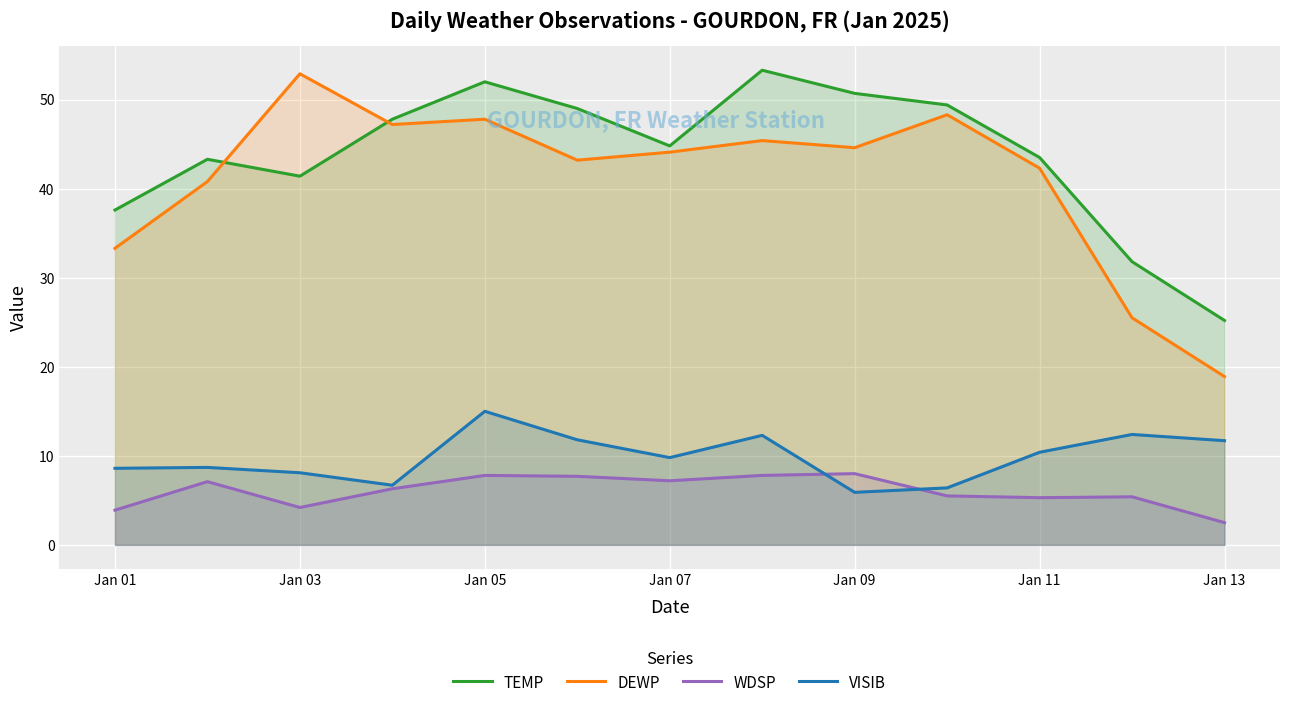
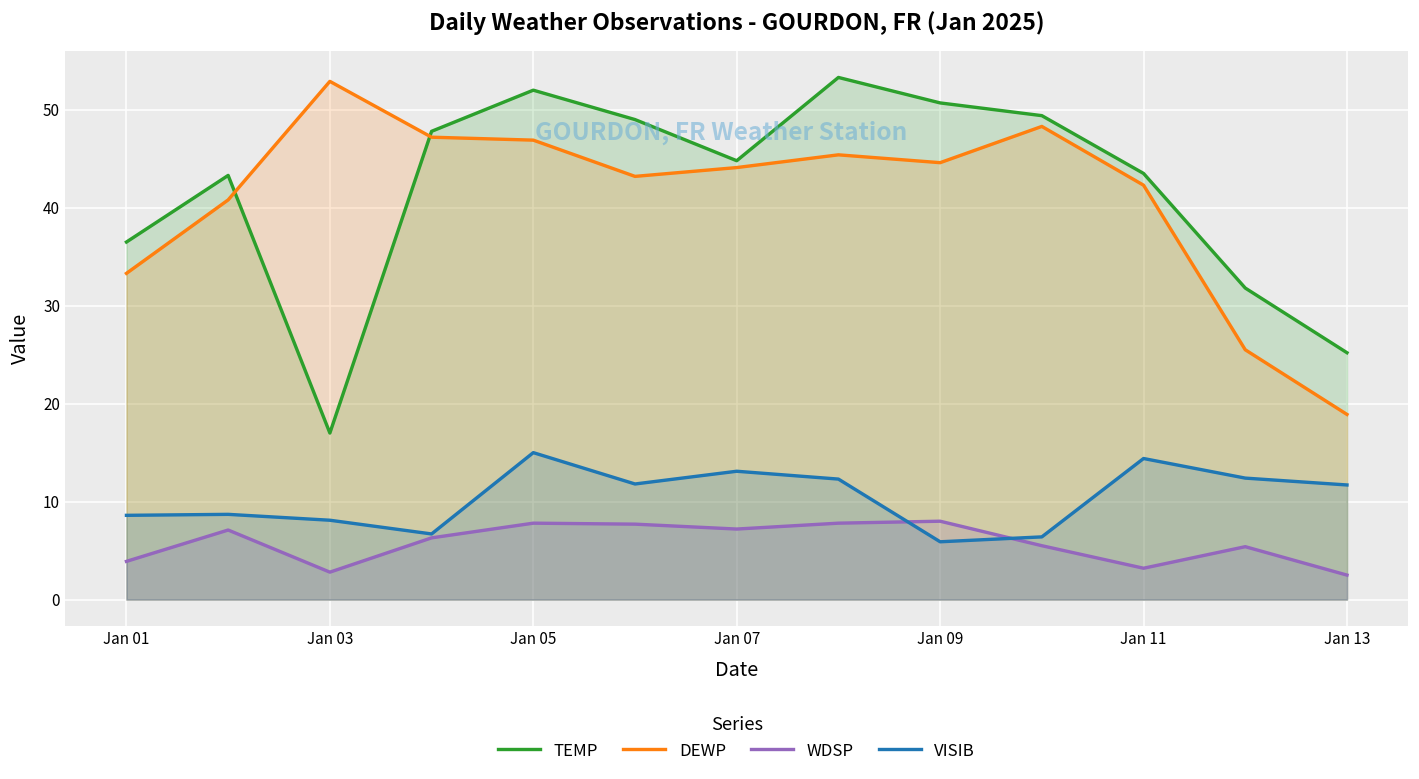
  {
    "TEMP": {
-     "Jan 01": 38,
-     "Jan 03": 41,
+     "Jan 01": 37,
+     "Jan 03": 17,
      "Jan 05": 52,
      "Jan 07": 45,
      "Jan 09": 51,
      "Jan 11": 44,
      "Jan 13": 25
    },
    "DEWP": {
      "Jan 01": 33,
      "Jan 03": 53,
-     "Jan 05": 48,
+     "Jan 05": 47,
      "Jan 07": 44,
      "Jan 09": 45,
      "Jan 11": 42,
      "Jan 13": 19
    },
    "WDSP": {
      "Jan 01": 4,
-     "Jan 03": 4,
+     "Jan 03": 3,
      "Jan 05": 8,
      "Jan 07": 7,
      "Jan 09": 8,
-     "Jan 11": 5,
+     "Jan 11": 3,
      "Jan 13": 3
    },
    "VISIB": {
      "Jan 01": 9,
      "Jan 03": 8,
      "Jan 05": 15,
-     "Jan 07": 10,
+     "Jan 07": 13,
      "Jan 09": 6,
-     "Jan 11": 10,
+     "Jan 11": 14,
      "Jan 13": 12
    }
  }
